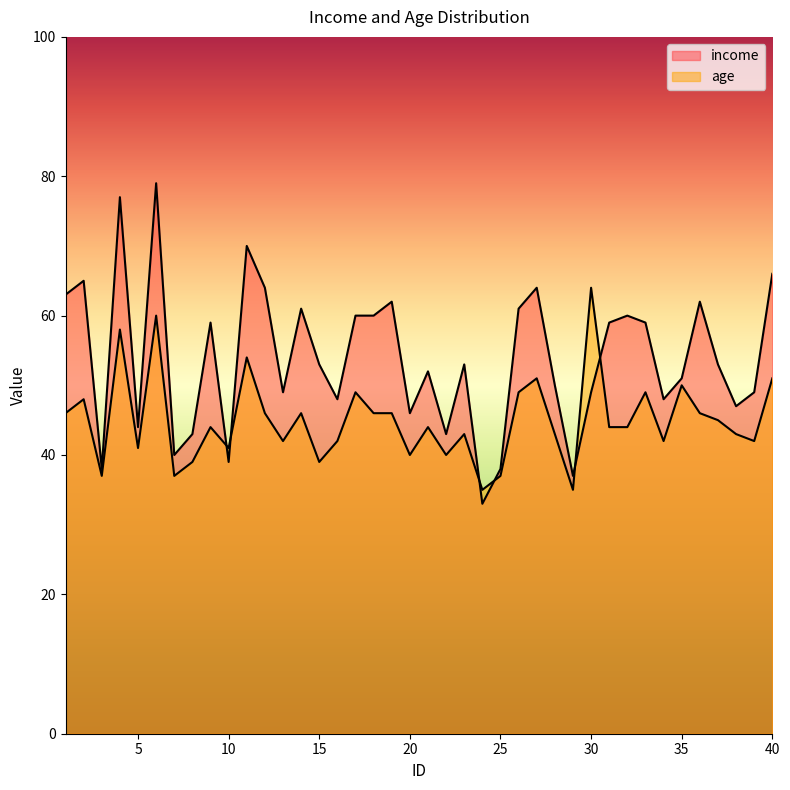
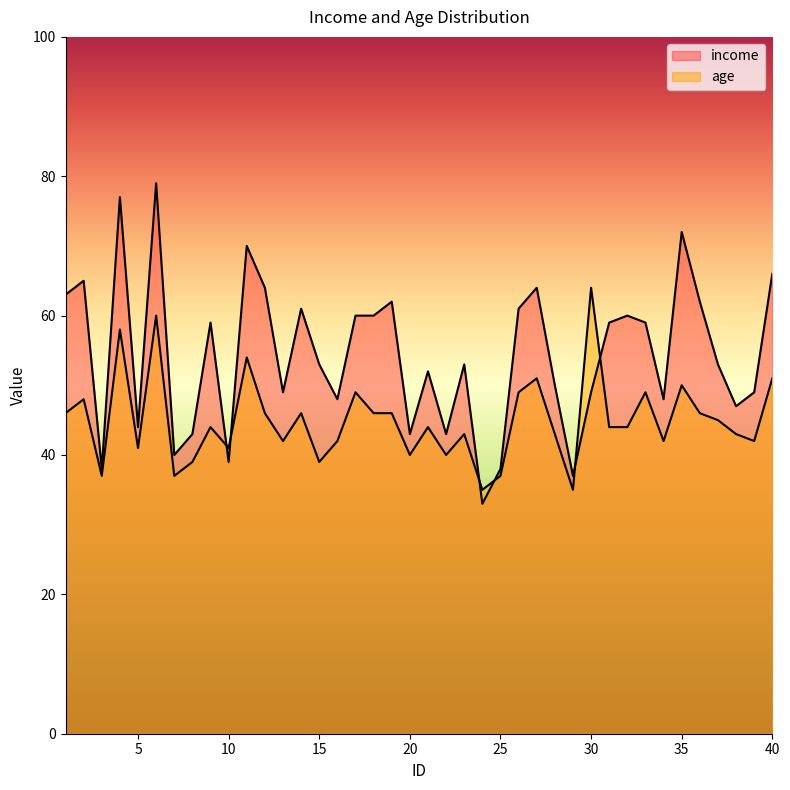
  {
    "income": {
      "5": 44,
      "10": 39,
      "15": 53,
-     "20": 46,
+     "20": 43,
      "25": 38,
      "30": 49,
-     "35": 51,
+     "35": 72,
      "40": 66
    },
    "age": {
      "5": 41,
      "10": 41,
      "15": 39,
      "20": 40,
      "25": 37,
      "30": 64,
      "35": 50,
      "40": 51
    }
  }
